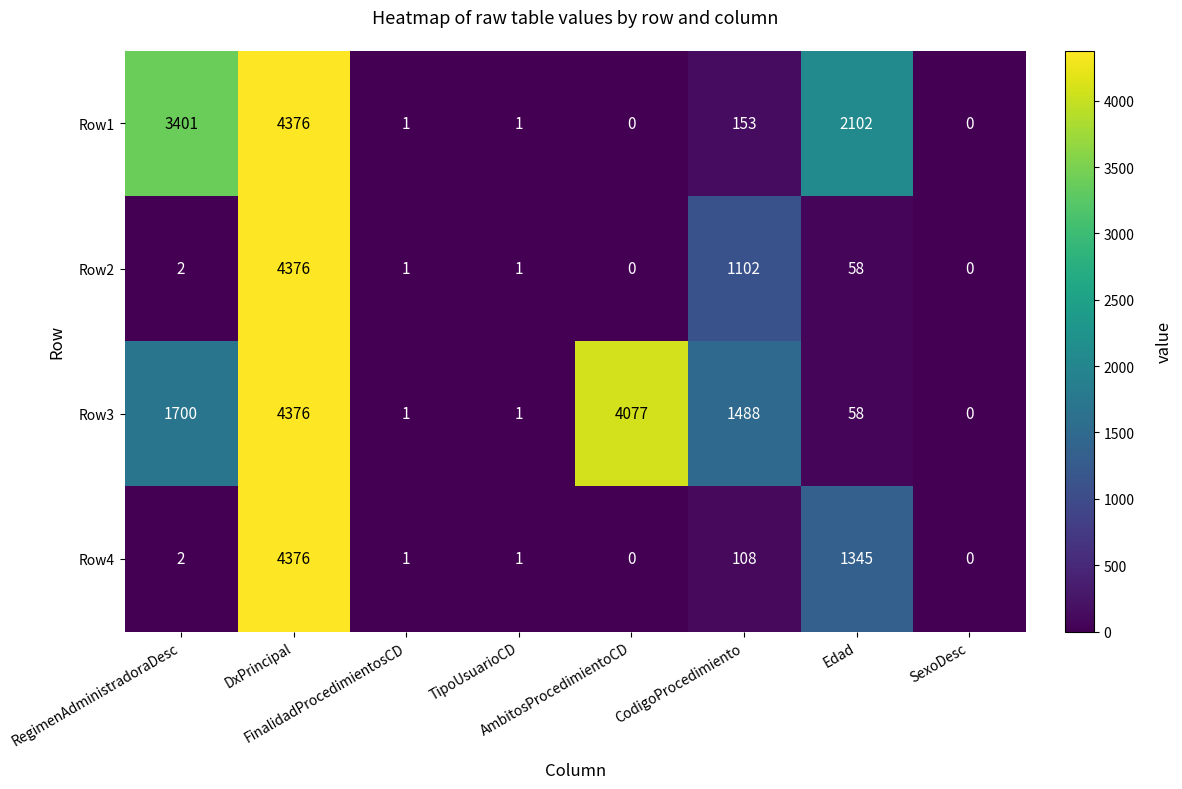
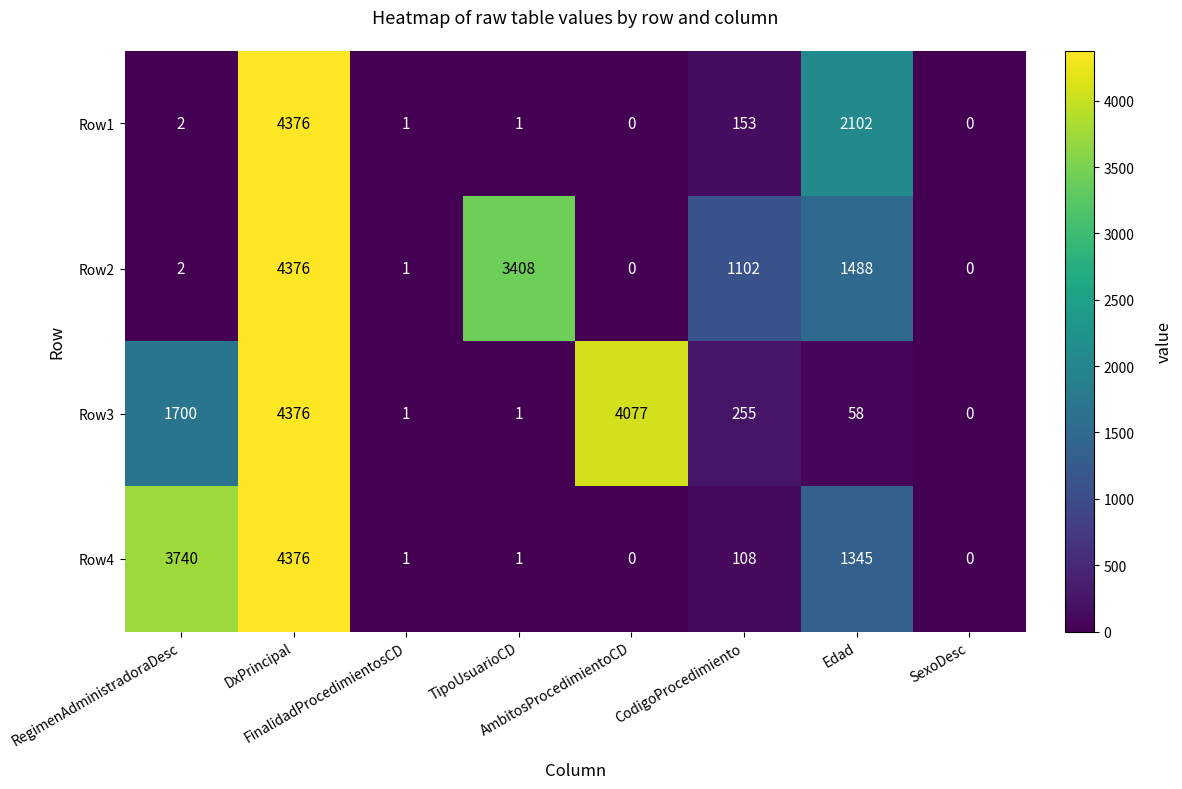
  {
    "Row1": {
-     "RegimenAdministradoraDesc": 3401,
+     "RegimenAdministradoraDesc": 2,
      "DxPrincipal": 4376,
      "FinalidadProcedimientosCD": 1,
      "TipoUsuarioCD": 1,
      "AmbitosProcedimientoCD": 0,
      "CodigoProcedimiento": 153,
      "Edad": 2102,
      "SexoDesc": 0
    },
    "Row2": {
      "RegimenAdministradoraDesc": 2,
      "DxPrincipal": 4376,
      "FinalidadProcedimientosCD": 1,
-     "TipoUsuarioCD": 1,
+     "TipoUsuarioCD": 3408,
      "AmbitosProcedimientoCD": 0,
      "CodigoProcedimiento": 1102,
-     "Edad": 58,
+     "Edad": 1488,
      "SexoDesc": 0
    },
    "Row3": {
      "RegimenAdministradoraDesc": 1700,
      "DxPrincipal": 4376,
      "FinalidadProcedimientosCD": 1,
      "TipoUsuarioCD": 1,
      "AmbitosProcedimientoCD": 4077,
-     "CodigoProcedimiento": 1488,
+     "CodigoProcedimiento": 255,
      "Edad": 58,
      "SexoDesc": 0
    },
    "Row4": {
-     "RegimenAdministradoraDesc": 2,
+     "RegimenAdministradoraDesc": 3740,
      "DxPrincipal": 4376,
      "FinalidadProcedimientosCD": 1,
      "TipoUsuarioCD": 1,
      "AmbitosProcedimientoCD": 0,
      "CodigoProcedimiento": 108,
      "Edad": 1345,
      "SexoDesc": 0
    }
  }
